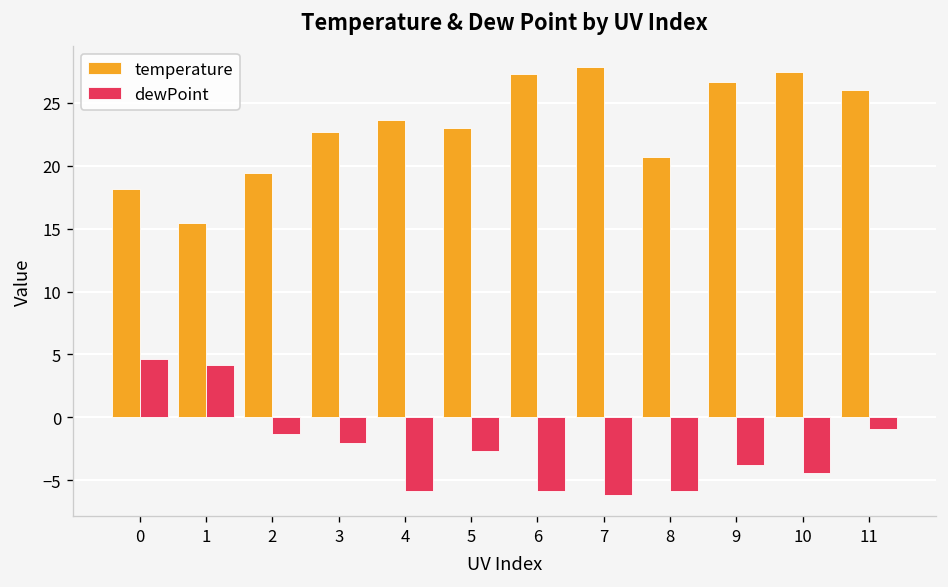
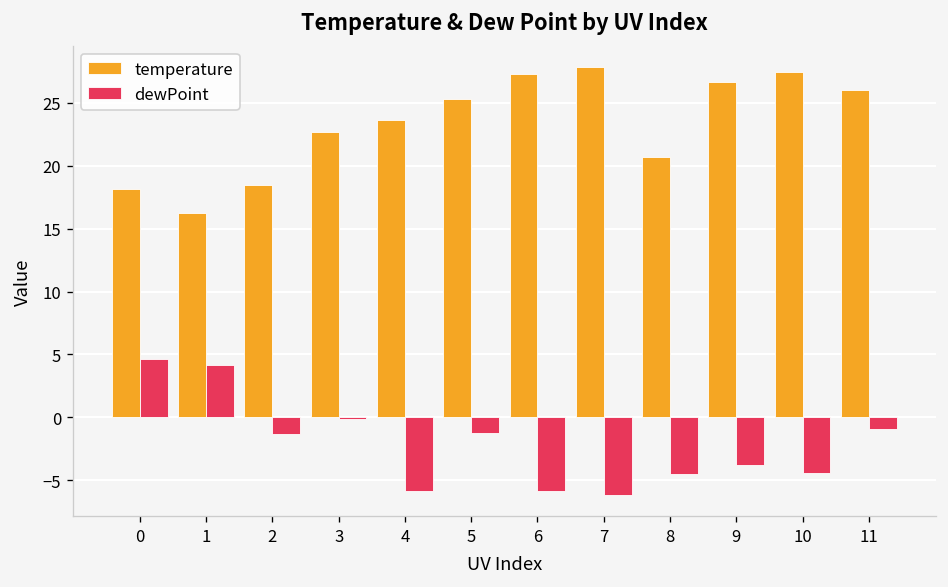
  {
    "temperature": {
      "0": 18.1,
-     "1": 15.4,
-     "2": 19.5,
+     "1": 16.2,
+     "2": 18.5,
      "3": 22.7,
      "4": 23.6,
-     "5": 23.0,
+     "5": 25.3,
      "6": 27.3,
      "7": 27.9,
      "8": 20.7,
      "9": 26.6,
      "10": 27.4,
      "11": 26.0
    },
    "dewPoint": {
      "0": 4.6,
      "1": 4.2,
      "2": -1.4,
-     "3": -2.0,
+     "3": -0.2,
      "4": -5.9,
-     "5": -2.7,
+     "5": -1.3,
      "6": -5.9,
      "7": -6.2,
-     "8": -5.9,
+     "8": -4.5,
      "9": -3.8,
      "10": -4.5,
      "11": -0.9
    }
  }
